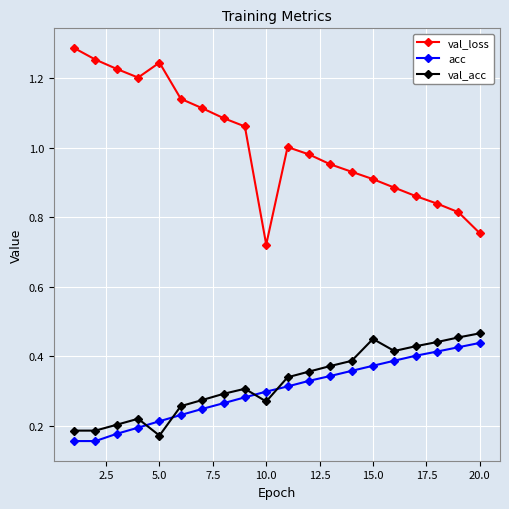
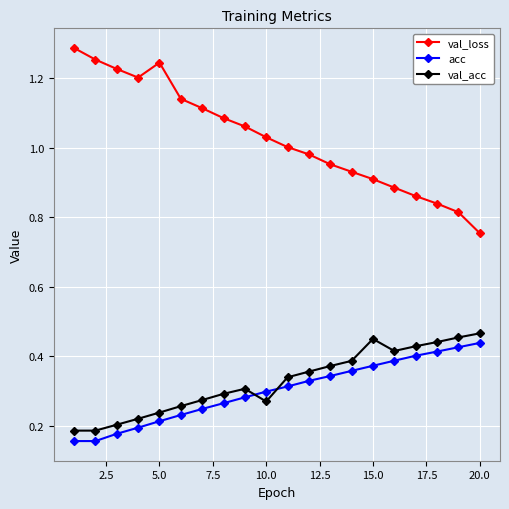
  {
    "val_loss": {
      "5.0": 1.24,
-     "10.0": 0.72,
+     "10.0": 1.03,
      "15.0": 0.91,
      "20.0": 0.75
    },
    "acc": {
      "5.0": 0.21,
      "10.0": 0.30,
      "15.0": 0.37,
      "20.0": 0.44
    },
    "val_acc": {
-     "5.0": 0.17,
+     "5.0": 0.24,
      "10.0": 0.27,
      "15.0": 0.45,
      "20.0": 0.47
    }
  }
